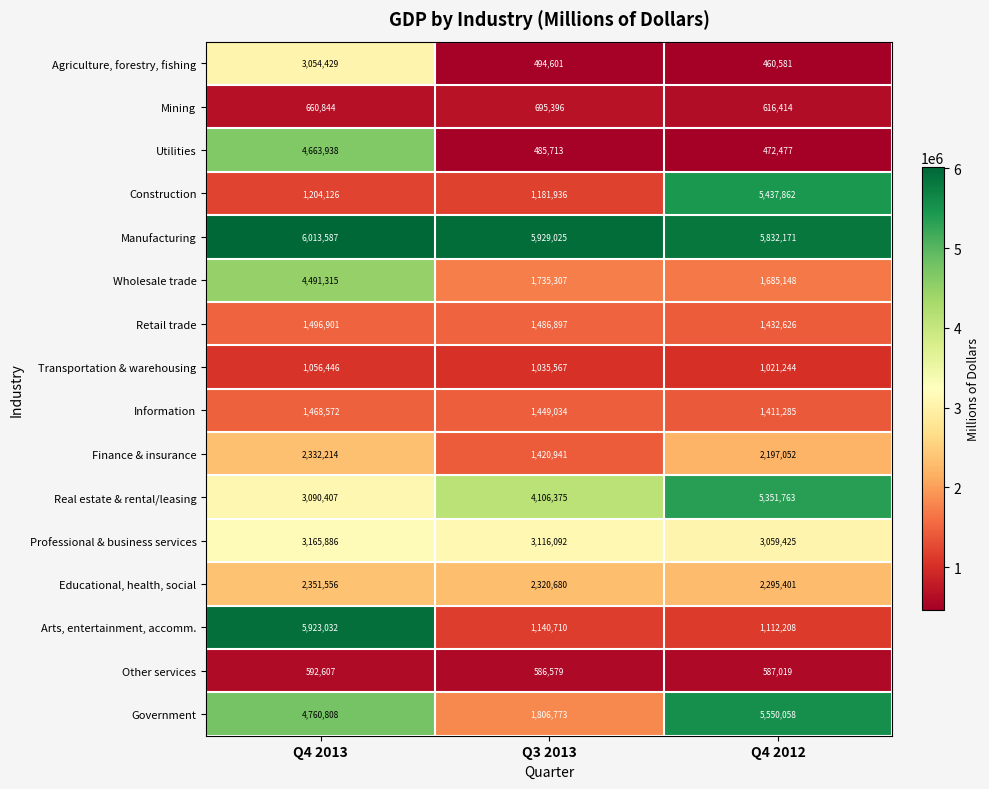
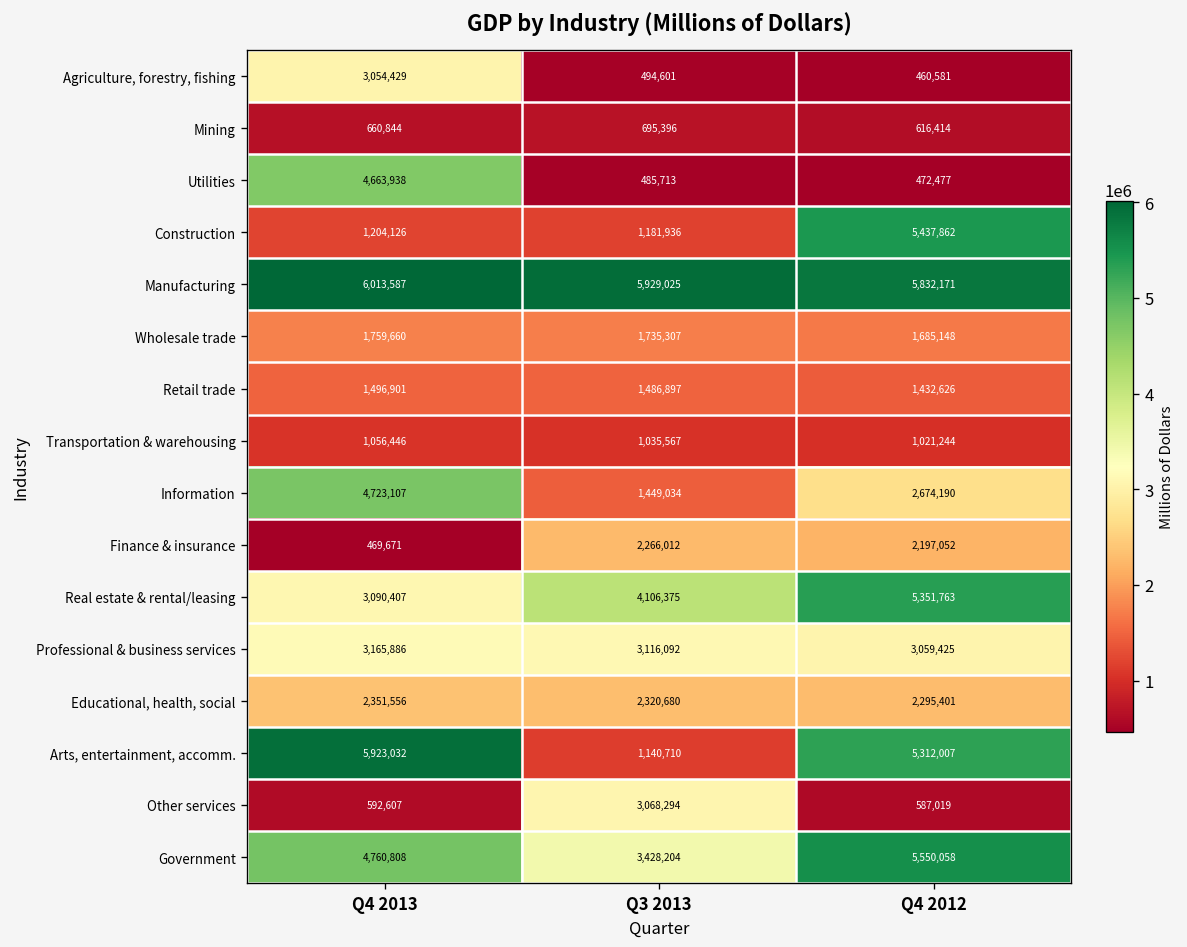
  {
    "Agriculture, forestry, fishing": {
      "Q4 2013": "3,054,429",
      "Q3 2013": "494,601",
      "Q4 2012": "460,581"
    },
    "Mining": {
      "Q4 2013": "660,844",
      "Q3 2013": "695,396",
      "Q4 2012": "616,414"
    },
    "Utilities": {
      "Q4 2013": "4,663,938",
      "Q3 2013": "485,713",
      "Q4 2012": "472,477"
    },
    "Construction": {
      "Q4 2013": "1,204,126",
      "Q3 2013": "1,181,936",
      "Q4 2012": "5,437,862"
    },
    "Manufacturing": {
      "Q4 2013": "6,013,587",
      "Q3 2013": "5,929,025",
      "Q4 2012": "5,832,171"
    },
    "Wholesale trade": {
-     "Q4 2013": "4,491,315",
+     "Q4 2013": "1,759,660",
      "Q3 2013": "1,735,307",
      "Q4 2012": "1,685,148"
    },
    "Retail trade": {
      "Q4 2013": "1,496,901",
      "Q3 2013": "1,486,897",
      "Q4 2012": "1,432,626"
    },
    "Transportation & warehousing": {
      "Q4 2013": "1,056,446",
      "Q3 2013": "1,035,567",
      "Q4 2012": "1,021,244"
    },
    "Information": {
-     "Q4 2013": "1,468,572",
+     "Q4 2013": "4,723,107",
      "Q3 2013": "1,449,034",
-     "Q4 2012": "1,411,285"
+     "Q4 2012": "2,674,190"
    },
    "Finance & insurance": {
-     "Q4 2013": "2,332,214",
-     "Q3 2013": "1,420,941",
+     "Q4 2013": "469,671",
+     "Q3 2013": "2,266,012",
      "Q4 2012": "2,197,052"
    },
    "Real estate & rental/leasing": {
      "Q4 2013": "3,090,407",
      "Q3 2013": "4,106,375",
      "Q4 2012": "5,351,763"
    },
    "Professional & business services": {
      "Q4 2013": "3,165,886",
      "Q3 2013": "3,116,092",
      "Q4 2012": "3,059,425"
    },
    "Educational, health, social": {
      "Q4 2013": "2,351,556",
      "Q3 2013": "2,320,680",
      "Q4 2012": "2,295,401"
    },
    "Arts, entertainment, accomm.": {
      "Q4 2013": "5,923,032",
      "Q3 2013": "1,140,710",
-     "Q4 2012": "1,112,208"
+     "Q4 2012": "5,312,007"
    },
    "Other services": {
      "Q4 2013": "592,607",
-     "Q3 2013": "586,579",
+     "Q3 2013": "3,068,294",
      "Q4 2012": "587,019"
    },
    "Government": {
      "Q4 2013": "4,760,808",
-     "Q3 2013": "1,806,773",
+     "Q3 2013": "3,428,204",
      "Q4 2012": "5,550,058"
    }
  }
